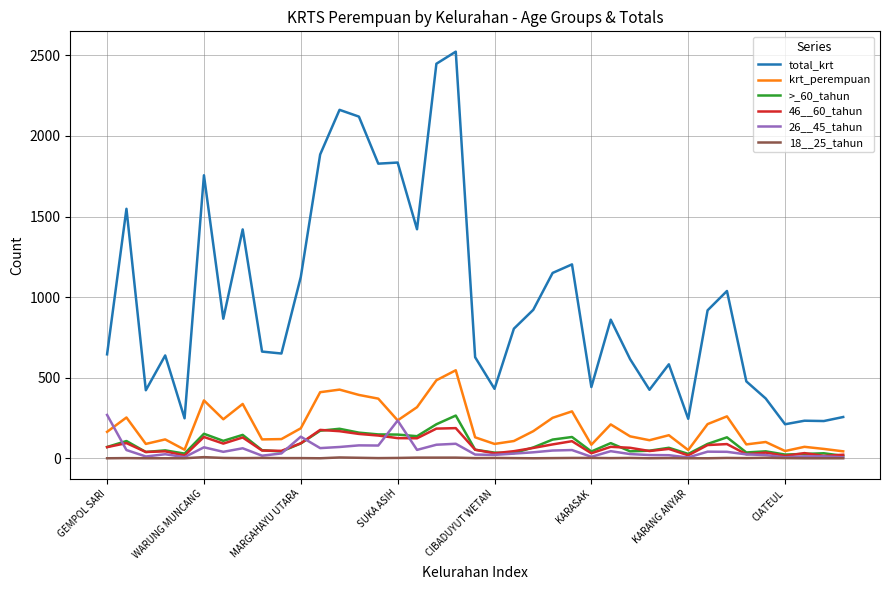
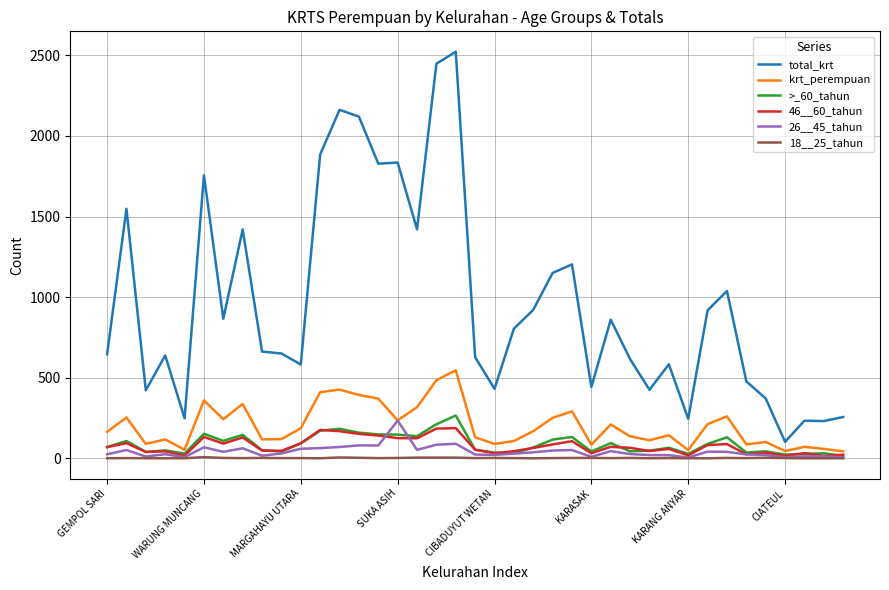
  {
    "total_krt": {
      "GEMPOL SARI": 650,
      "WARUNG MUNCANG": 1760,
-     "MARGAHAYU UTARA": 1130,
+     "MARGAHAYU UTARA": 580,
      "SUKA ASIH": 1840,
      "CIBADUYUT WETAN": 430,
      "KARASAK": 440,
      "KARANG ANYAR": 250,
-     "CIATEUL": 210
+     "CIATEUL": 100
    },
    "krt_perempuan": {
      "GEMPOL SARI": 160,
      "WARUNG MUNCANG": 360,
      "MARGAHAYU UTARA": 190,
      "CIBADUYUT WETAN": 90,
      "KARASAK": 80,
      "KARANG ANYAR": 50,
      "CIATEUL": 50
    },
    ">_60_tahun": {
      "WARUNG MUNCANG": 150,
      "SUKA ASIH": 150
    },
    "46__60_tahun": {
      "WARUNG MUNCANG": 130,
      "SUKA ASIH": 130
    },
    "26__45_tahun": {
-     "GEMPOL SARI": 270,
+     "GEMPOL SARI": 30,
      "WARUNG MUNCANG": 70,
-     "MARGAHAYU UTARA": 130
+     "MARGAHAYU UTARA": 60
    },
    "18__25_tahun": {
      "GEMPOL SARI": 0,
      "WARUNG MUNCANG": 10,
      "MARGAHAYU UTARA": 0,
      "SUKA ASIH": 0,
      "CIBADUYUT WETAN": 0
    }
  }
